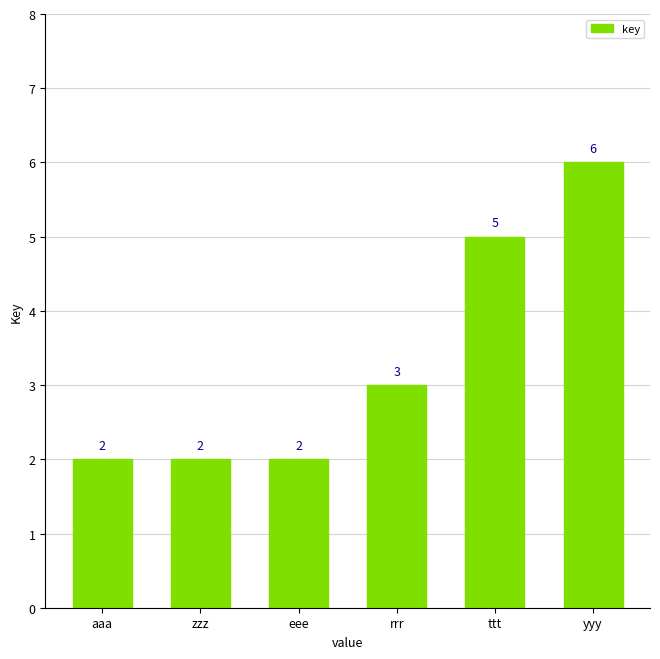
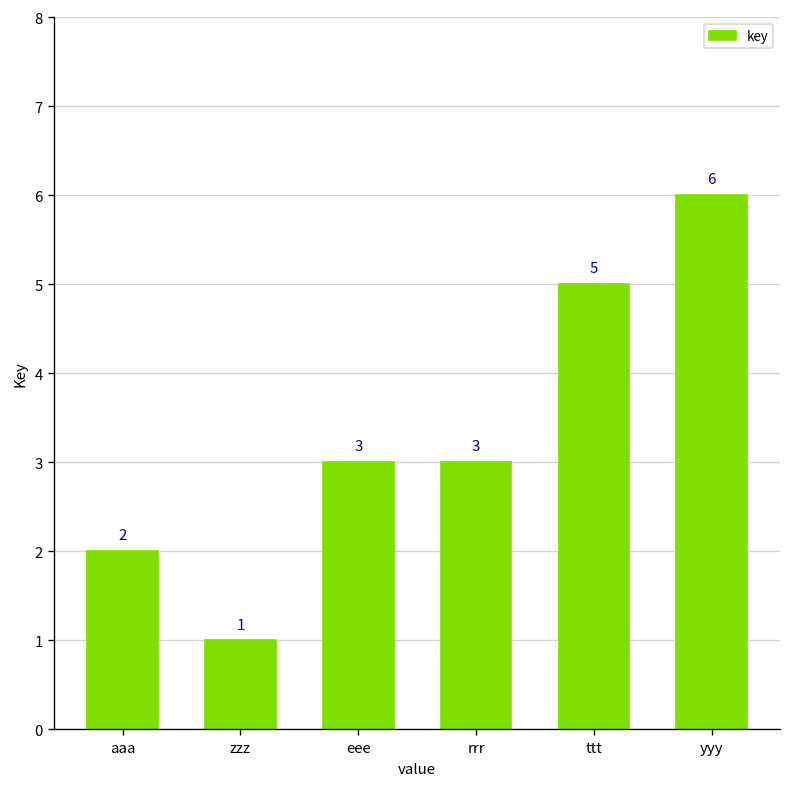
  {
    "aaa": 2,
-   "zzz": 2,
-   "eee": 2,
+   "zzz": 1,
+   "eee": 3,
    "rrr": 3,
    "ttt": 5,
    "yyy": 6
  }
